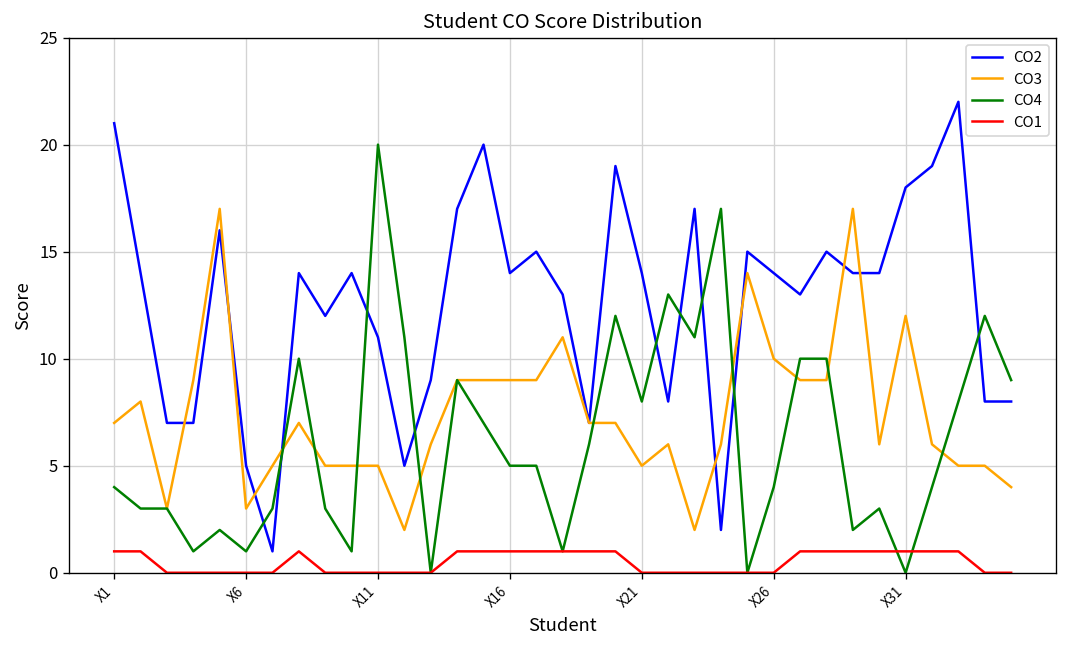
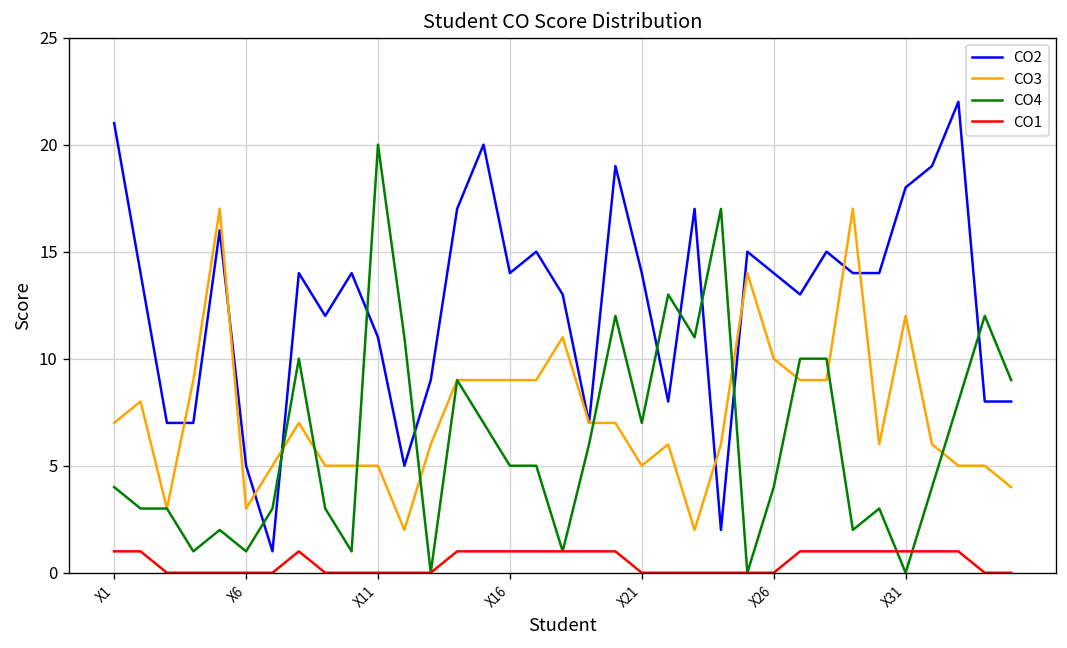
  {
    "CO2": {
      "X1": 21,
      "X6": 5,
      "X11": 11,
      "X16": 14,
      "X21": 14,
      "X26": 14,
      "X31": 18
    },
    "CO3": {
      "X1": 7,
      "X6": 3,
      "X11": 5,
      "X16": 9,
      "X21": 5,
      "X26": 10,
      "X31": 12
    },
    "CO4": {
      "X1": 4,
      "X6": 1,
      "X11": 20,
      "X16": 5,
-     "X21": 8,
+     "X21": 7,
      "X26": 4,
      "X31": 0
    },
    "CO1": {
      "X1": 1,
      "X6": 0,
      "X11": 0,
      "X16": 1,
      "X21": 0,
      "X26": 0,
      "X31": 1
    }
  }
